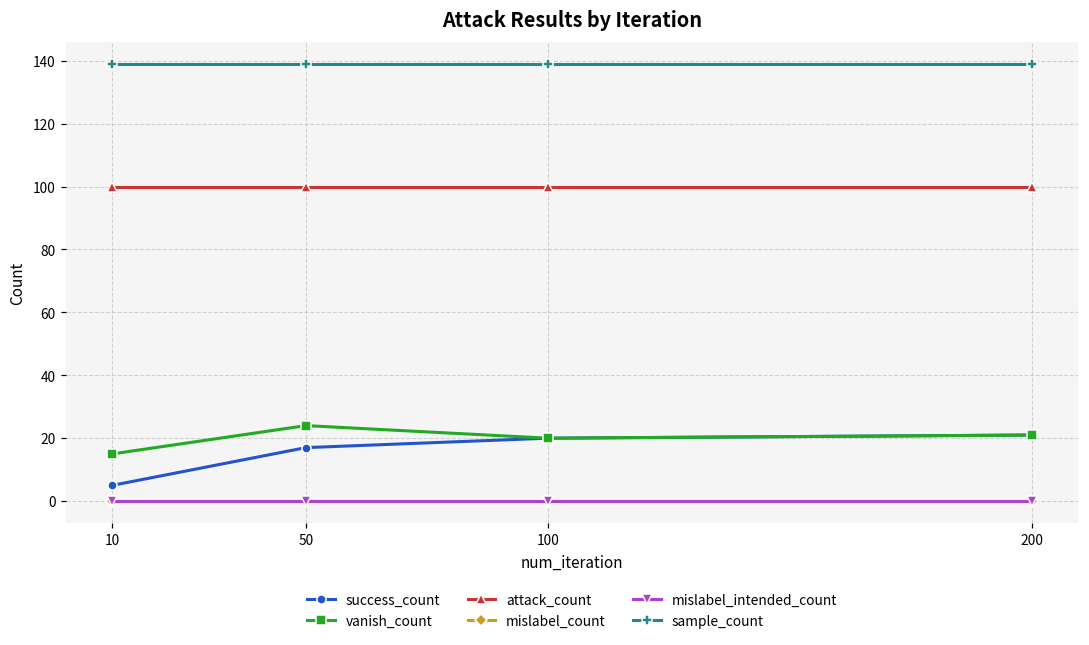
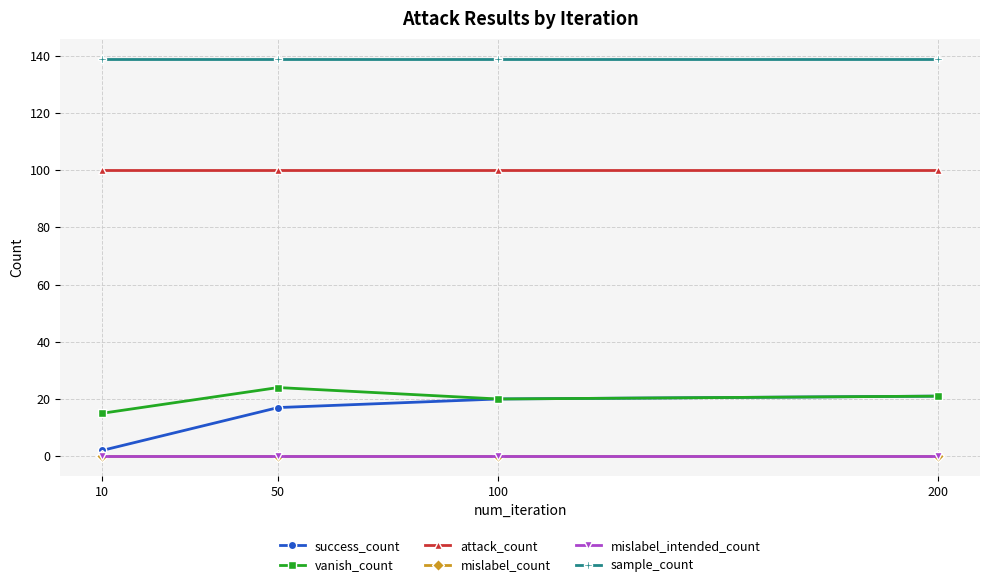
  {
    "success_count": {
-     "10": 5,
+     "10": 2,
      "50": 17
    },
    "vanish_count": {
      "10": 15,
      "50": 24
    },
    "attack_count": {
      "10": 100,
      "50": 100,
      "100": 100,
      "200": 100
    },
    "mislabel_intended_count": {
      "10": 0,
      "50": 0,
      "100": 0,
      "200": 0
    },
    "sample_count": {
      "10": 139,
      "50": 139,
      "100": 139,
      "200": 139
    }
  }
